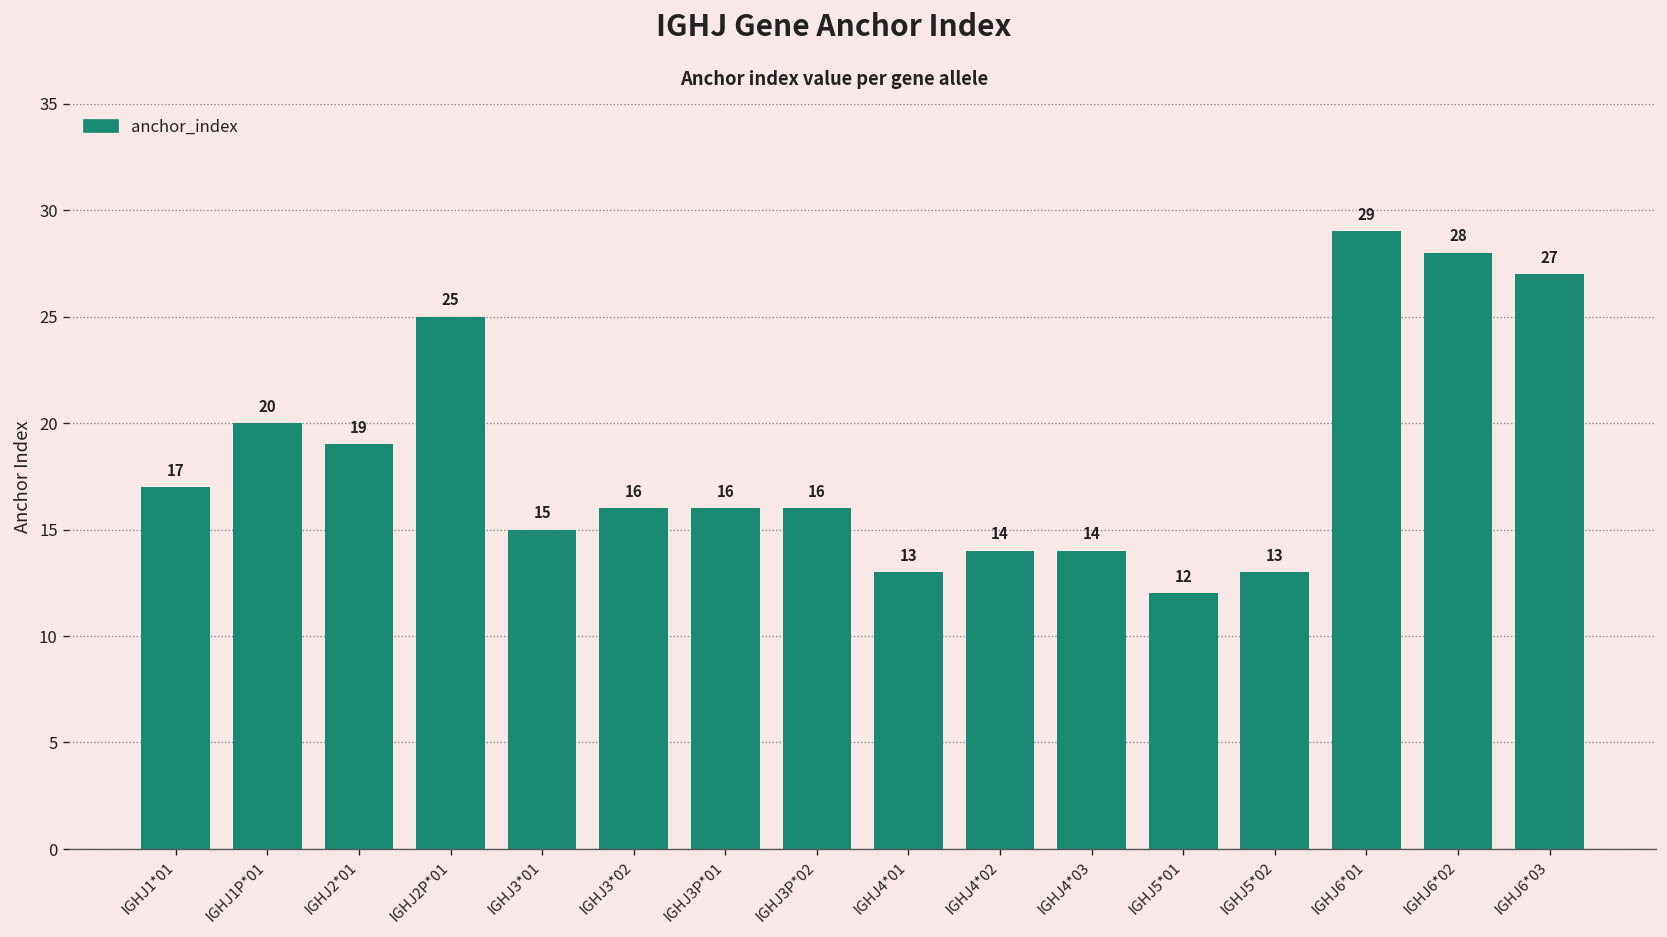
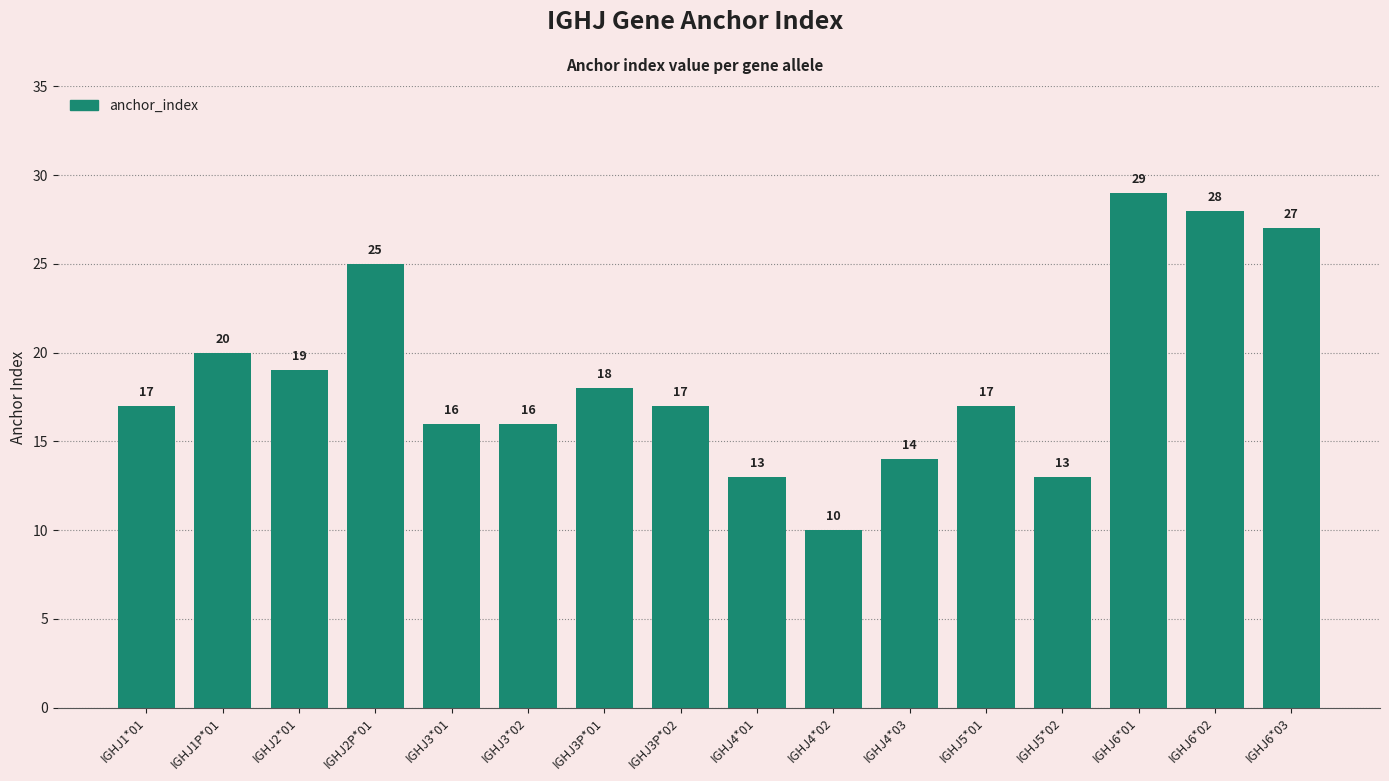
  {
    "IGHJ1*01": 17,
    "IGHJ1P*01": 20,
    "IGHJ2*01": 19,
    "IGHJ2P*01": 25,
-   "IGHJ3*01": 15,
+   "IGHJ3*01": 16,
    "IGHJ3*02": 16,
-   "IGHJ3P*01": 16,
-   "IGHJ3P*02": 16,
+   "IGHJ3P*01": 18,
+   "IGHJ3P*02": 17,
    "IGHJ4*01": 13,
-   "IGHJ4*02": 14,
+   "IGHJ4*02": 10,
    "IGHJ4*03": 14,
-   "IGHJ5*01": 12,
+   "IGHJ5*01": 17,
    "IGHJ5*02": 13,
    "IGHJ6*01": 29,
    "IGHJ6*02": 28,
    "IGHJ6*03": 27
  }
